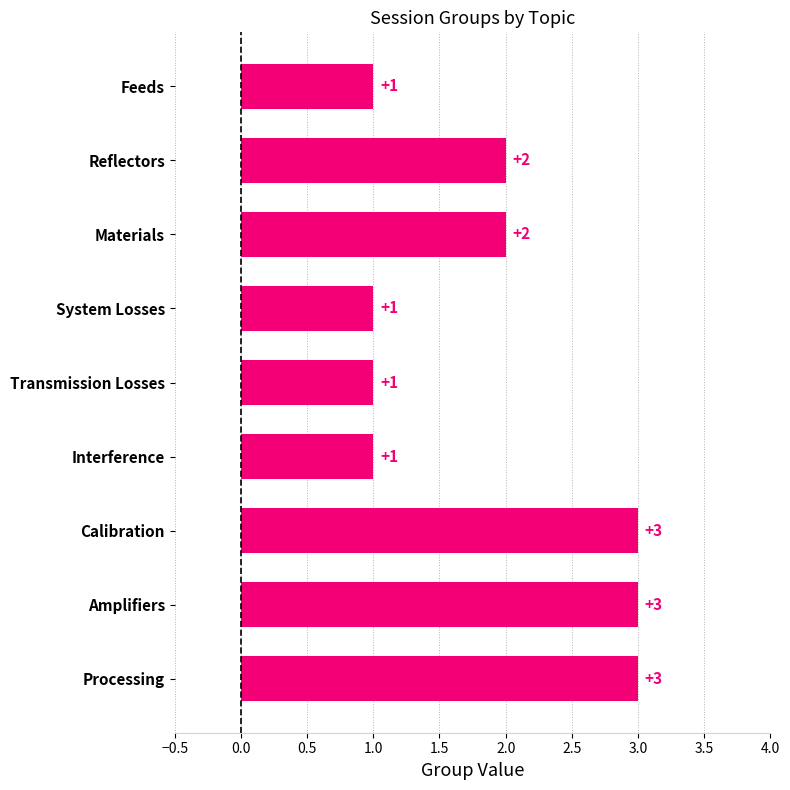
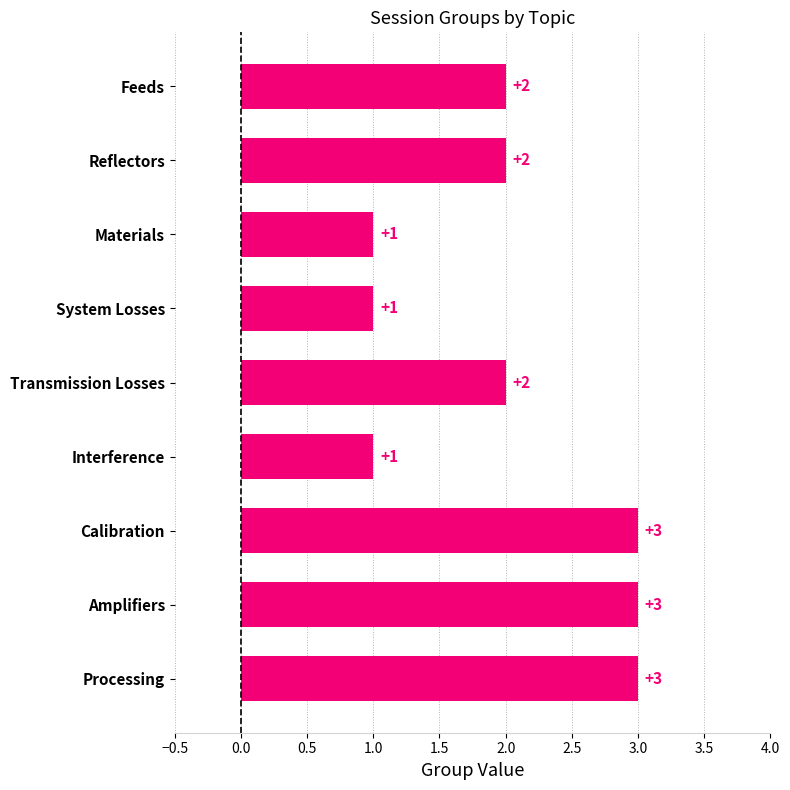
  {
-   "Feeds": "+1",
+   "Feeds": "+2",
    "Reflectors": "+2",
-   "Materials": "+2",
+   "Materials": "+1",
    "System Losses": "+1",
-   "Transmission Losses": "+1",
+   "Transmission Losses": "+2",
    "Interference": "+1",
    "Calibration": "+3",
    "Amplifiers": "+3",
    "Processing": "+3"
  }
